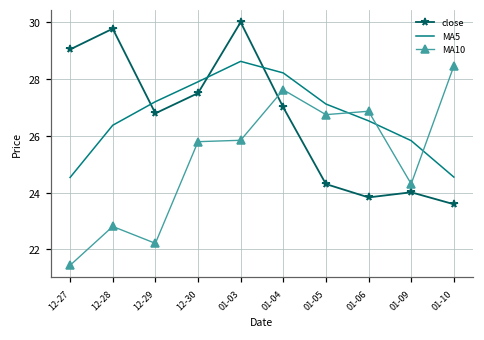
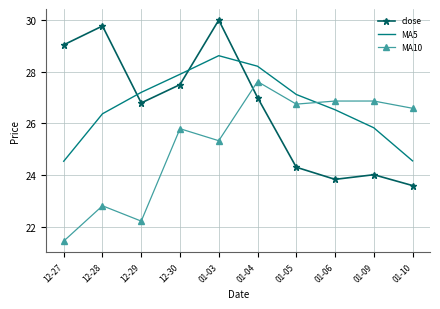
  {
    "MA10": {
      "12-27": 21.4,
      "12-28": 22.8,
      "12-29": 22.2,
      "12-30": 25.8,
-     "01-03": 25.8,
+     "01-03": 25.3,
      "01-04": 27.6,
      "01-05": 26.7,
      "01-06": 26.9,
-     "01-09": 24.3,
-     "01-10": 28.5
+     "01-09": 26.9,
+     "01-10": 26.6
    }
  }
